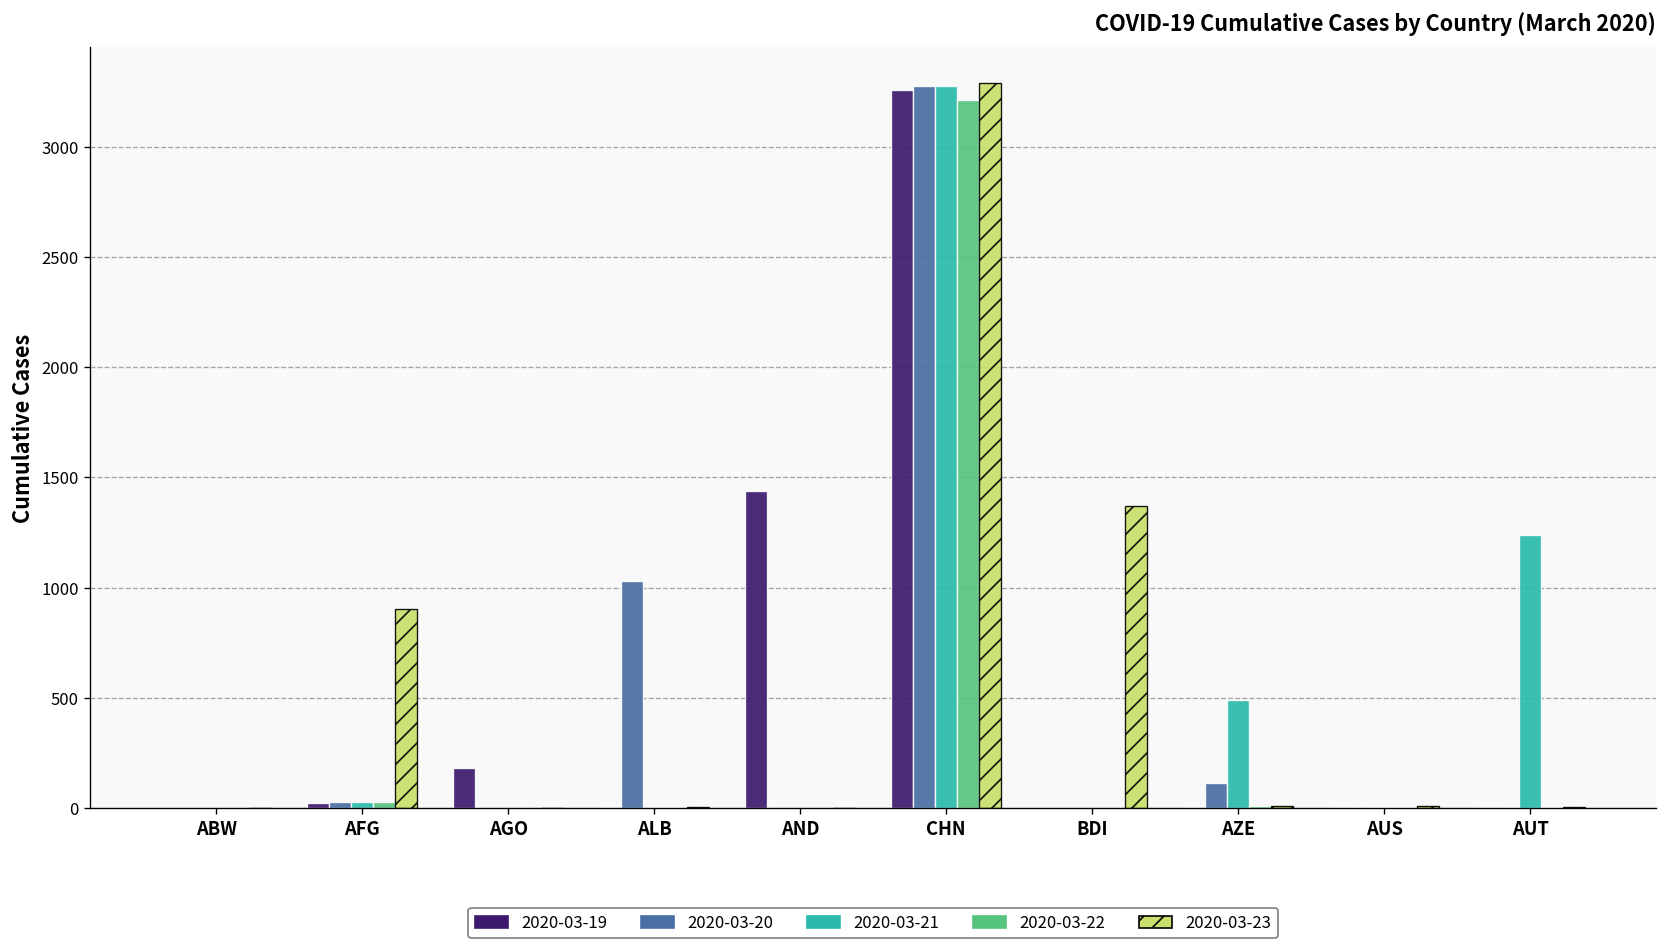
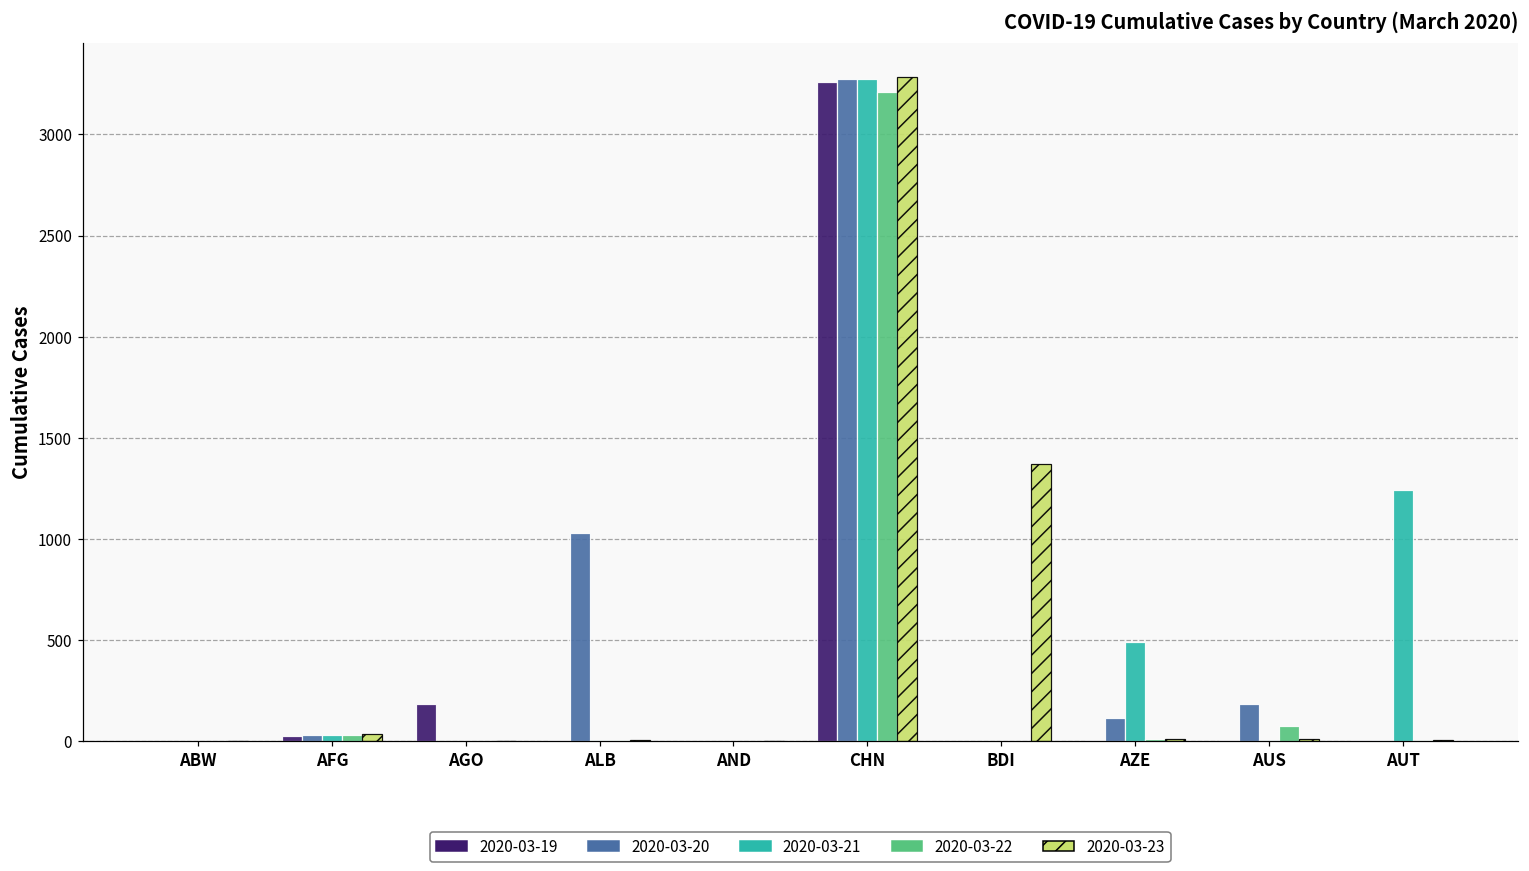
  {
    "2020-03-19": {
      "ABW": 0,
      "AFG": 30,
      "AGO": 180,
-     "AND": 1440,
+     "AND": 0,
      "CHN": 3260,
      "BDI": 0
    },
    "2020-03-20": {
      "ABW": 0,
      "AFG": 30,
      "ALB": 1030,
      "AND": 0,
      "CHN": 3270,
      "BDI": 0,
      "AZE": 120,
-     "AUS": 10
+     "AUS": 180
    },
    "2020-03-21": {
      "ABW": 0,
      "AFG": 30,
      "AND": 0,
      "CHN": 3280,
      "BDI": 0,
      "AZE": 490,
      "AUT": 1240
    },
    "2020-03-22": {
      "ABW": 0,
      "AFG": 30,
      "CHN": 3210,
      "BDI": 0,
-     "AUS": 10
+     "AUS": 70
    },
    "2020-03-23": {
      "ABW": 0,
-     "AFG": 900,
+     "AFG": 30,
      "CHN": 3290,
      "BDI": 1370
    }
  }
